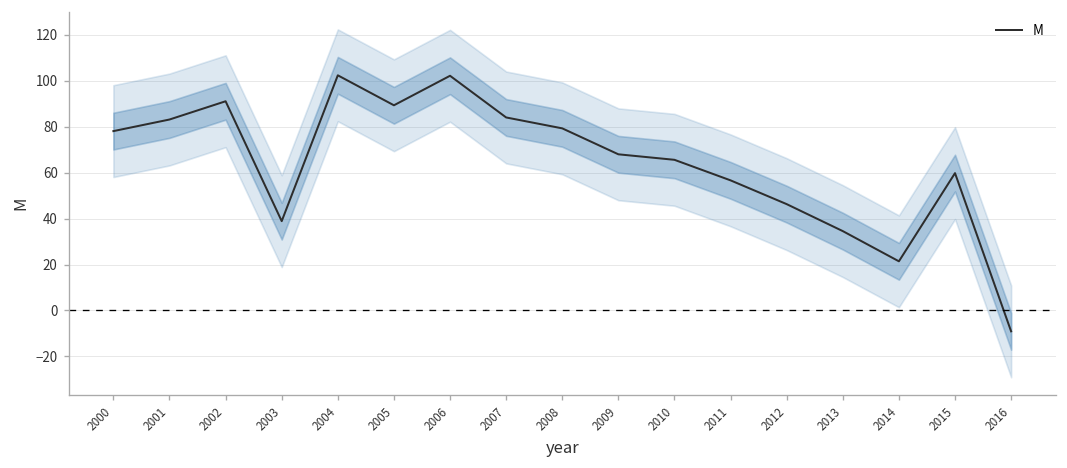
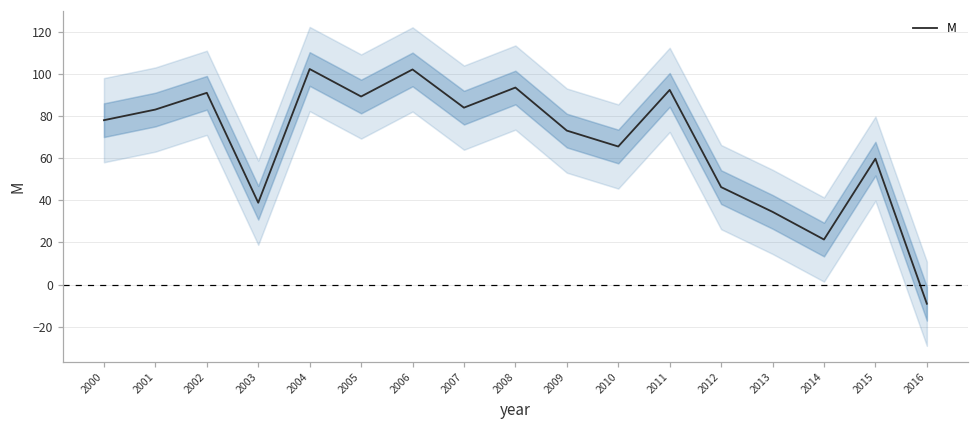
  {
    "M": {
      "2000": 78,
      "2001": 83,
      "2002": 91,
      "2003": 39,
      "2004": 102,
      "2005": 89,
      "2006": 102,
      "2007": 84,
-     "2008": 79,
-     "2009": 68,
+     "2008": 94,
+     "2009": 73,
      "2010": 66,
-     "2011": 57,
+     "2011": 92,
      "2012": 46,
      "2013": 35,
      "2014": 21,
      "2015": 60,
      "2016": -9
    }
  }
